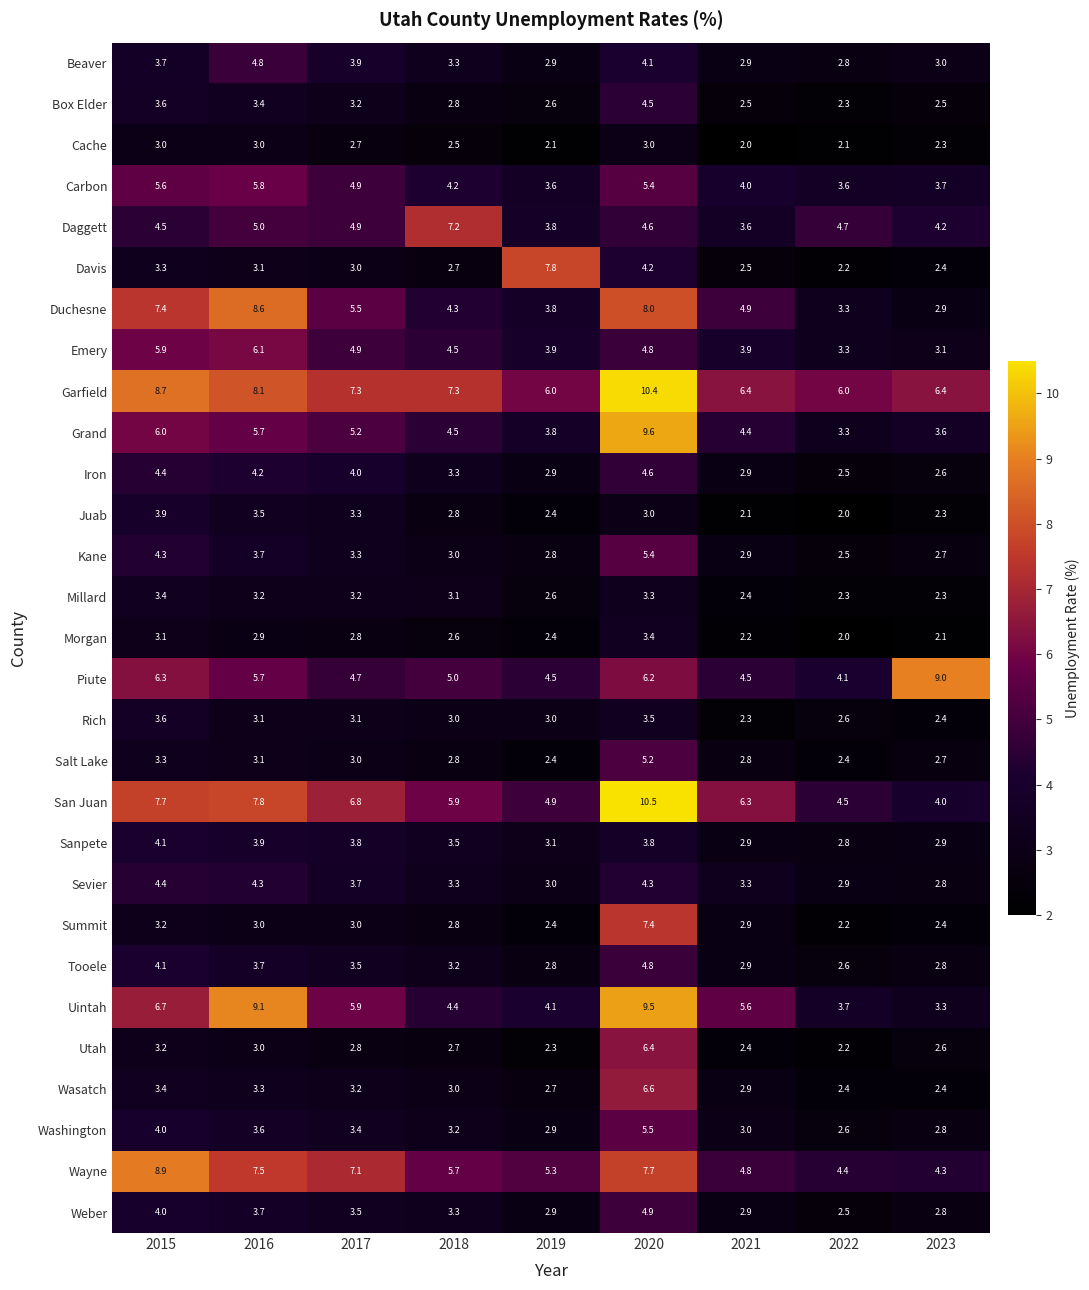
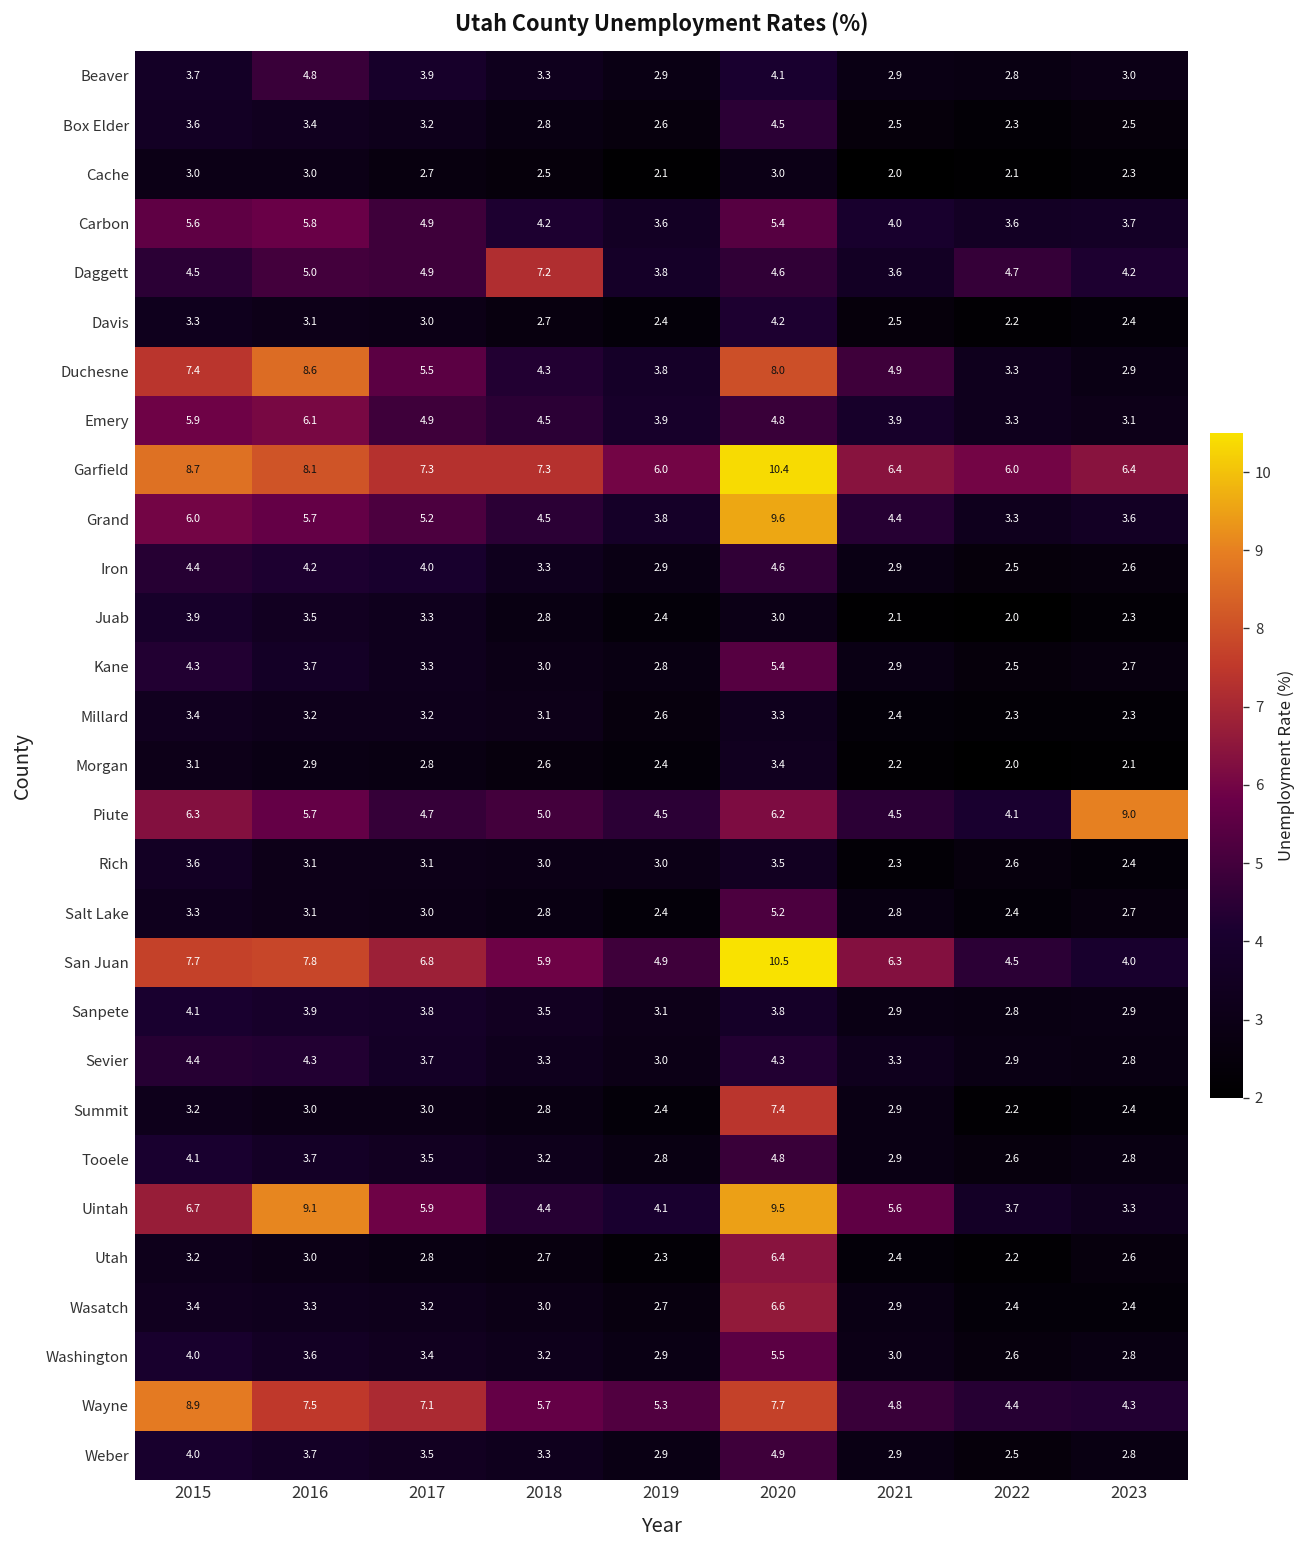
  {
    "Davis": {
      "2015": 3.3,
      "2016": 3.1,
      "2017": 3.0,
      "2018": 2.7,
-     "2019": 7.8,
+     "2019": 2.4,
      "2020": 4.2,
      "2021": 2.5,
      "2022": 2.2,
      "2023": 2.4
    }
  }
